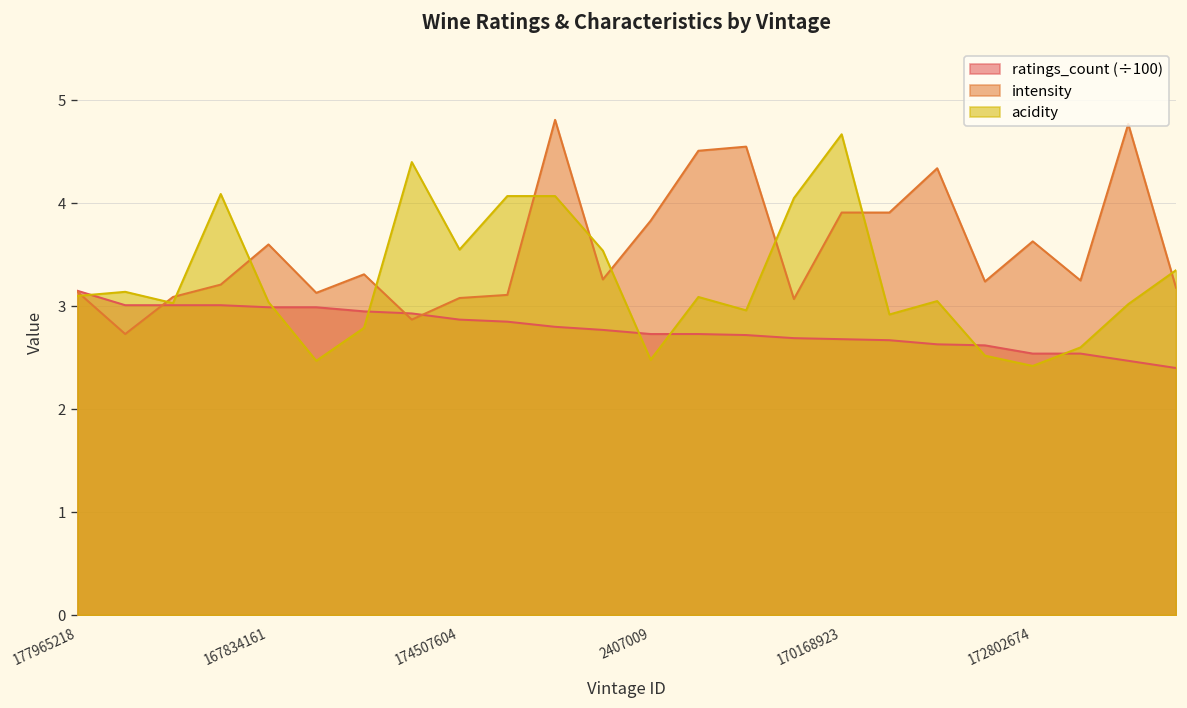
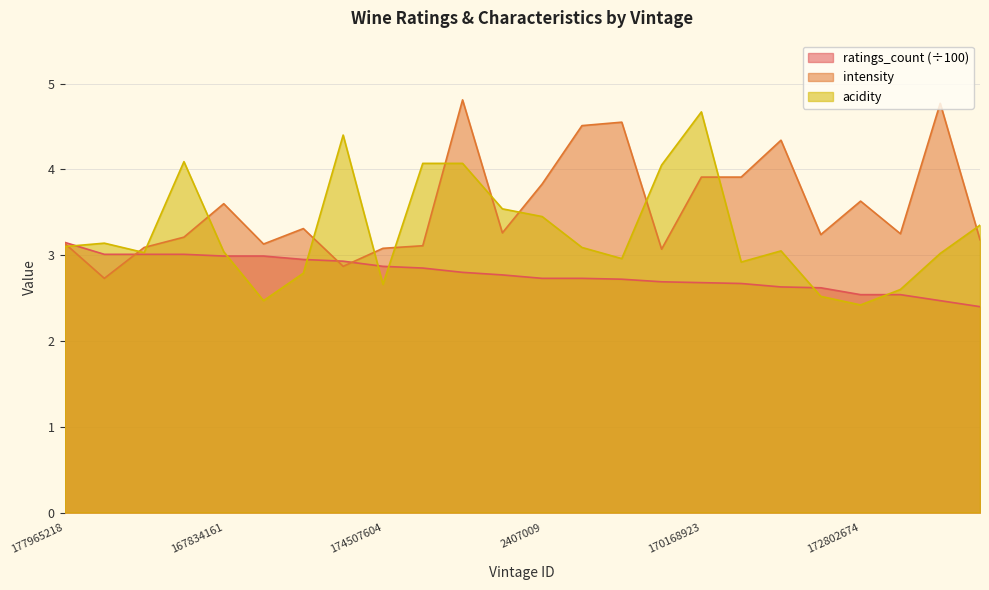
  {
    "acidity": {
      "177965218": 3.1,
      "167834161": 3.0,
-     "174507604": 3.6,
-     "2407009": 2.5,
+     "174507604": 2.7,
+     "2407009": 3.5,
      "170168923": 4.7,
      "172802674": 2.4
    }
  }
